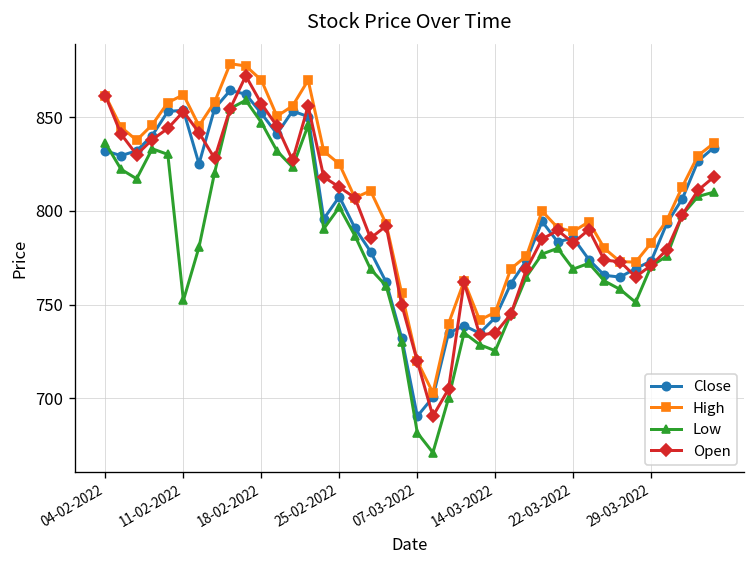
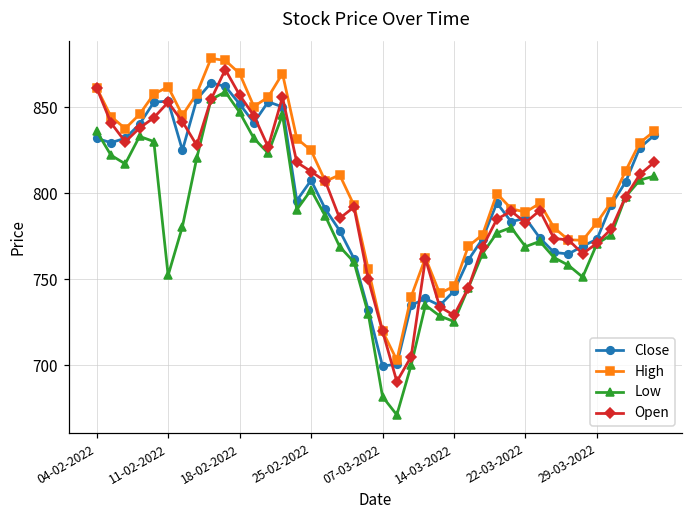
  {
    "Close": {
      "04-02-2022": 832,
      "18-02-2022": 852,
      "25-02-2022": 808,
-     "07-03-2022": 691,
+     "07-03-2022": 700,
      "14-03-2022": 743,
      "22-03-2022": 786,
      "29-03-2022": 773
    },
    "High": {
      "11-02-2022": 862,
      "18-02-2022": 870,
      "25-02-2022": 825,
      "14-03-2022": 746,
      "22-03-2022": 789,
      "29-03-2022": 783
    },
    "Low": {
      "04-02-2022": 836,
      "11-02-2022": 752,
      "18-02-2022": 847,
      "25-02-2022": 802,
      "07-03-2022": 682,
      "14-03-2022": 725,
      "22-03-2022": 769
    },
    "Open": {
      "18-02-2022": 857,
      "25-02-2022": 813,
-     "14-03-2022": 735,
+     "14-03-2022": 729,
      "22-03-2022": 783
    }
  }
